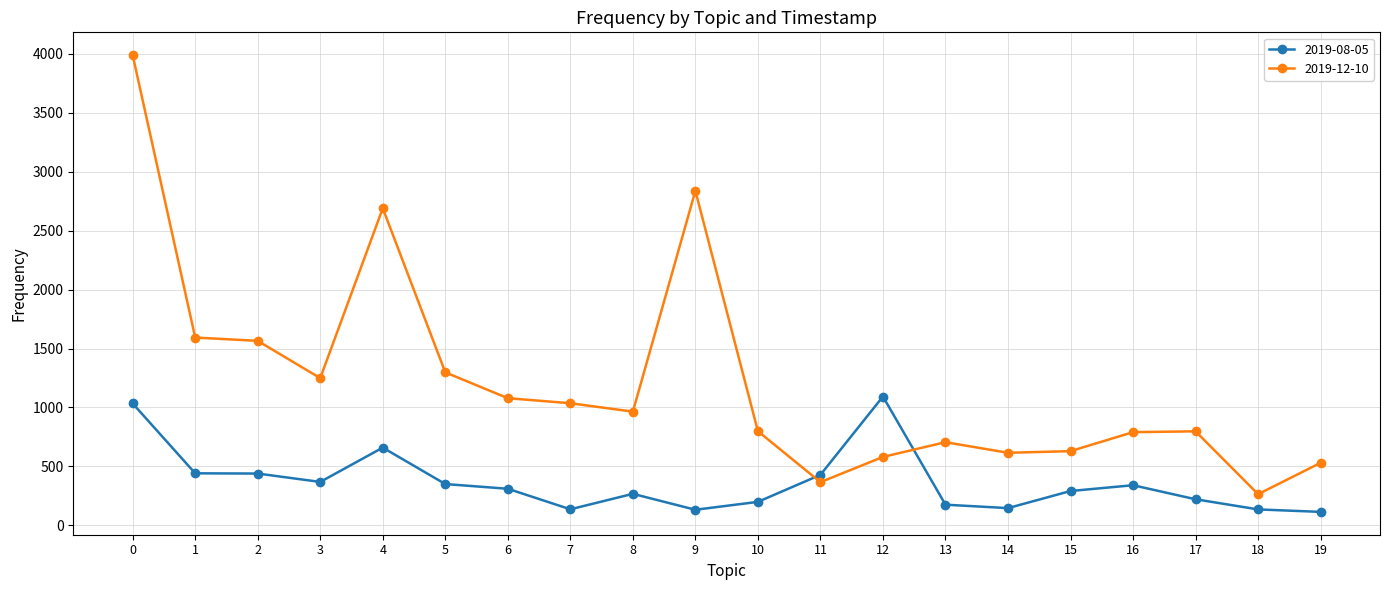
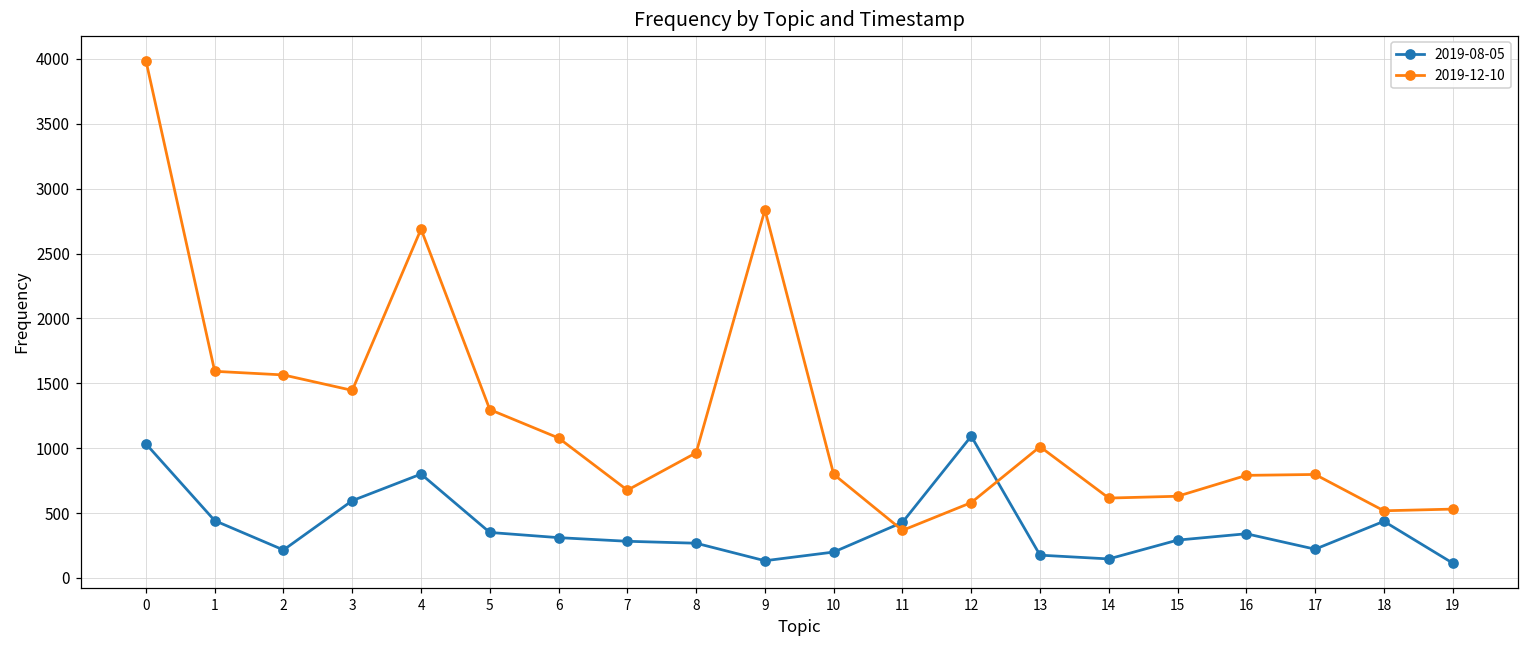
  {
    "2019-08-05": {
      "0": 1030,
      "1": 440,
-     "2": 440,
-     "3": 370,
-     "4": 660,
+     "2": 220,
+     "3": 600,
+     "4": 800,
      "5": 350,
      "6": 310,
-     "7": 140,
+     "7": 280,
      "8": 270,
      "9": 130,
      "10": 200,
      "11": 430,
      "12": 1090,
      "13": 180,
      "14": 150,
      "15": 290,
      "16": 340,
      "17": 220,
-     "18": 140,
+     "18": 440,
      "19": 120
    },
    "2019-12-10": {
      "0": 3990,
      "1": 1590,
      "2": 1570,
-     "3": 1250,
+     "3": 1450,
      "4": 2690,
      "5": 1300,
      "6": 1080,
-     "7": 1040,
+     "7": 680,
      "8": 970,
      "9": 2840,
      "10": 800,
      "11": 370,
      "12": 580,
-     "13": 710,
+     "13": 1010,
      "14": 620,
      "15": 630,
      "16": 790,
      "17": 800,
-     "18": 270,
+     "18": 520,
      "19": 530
    }
  }
